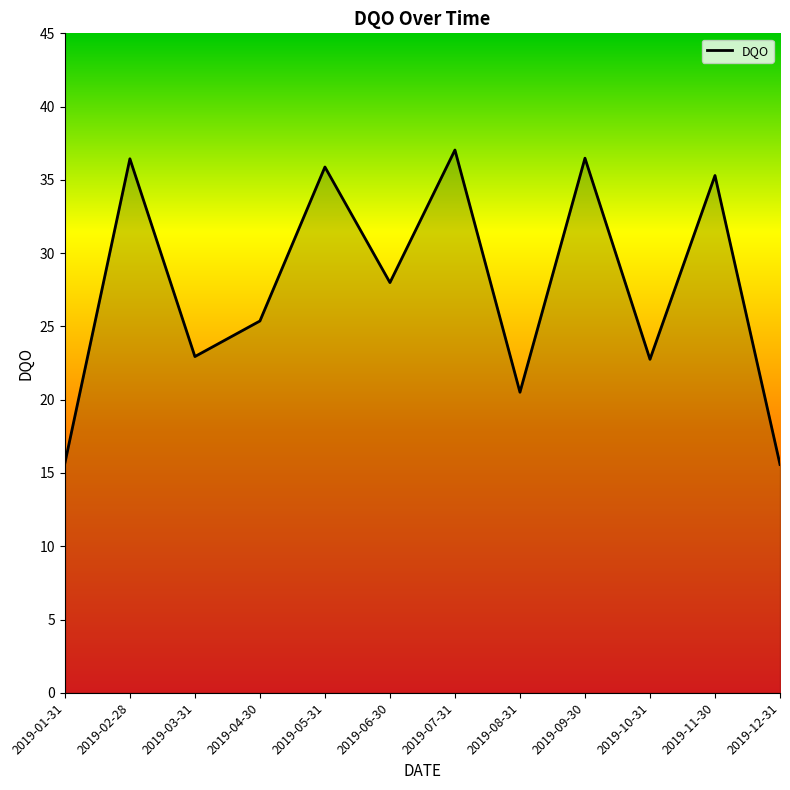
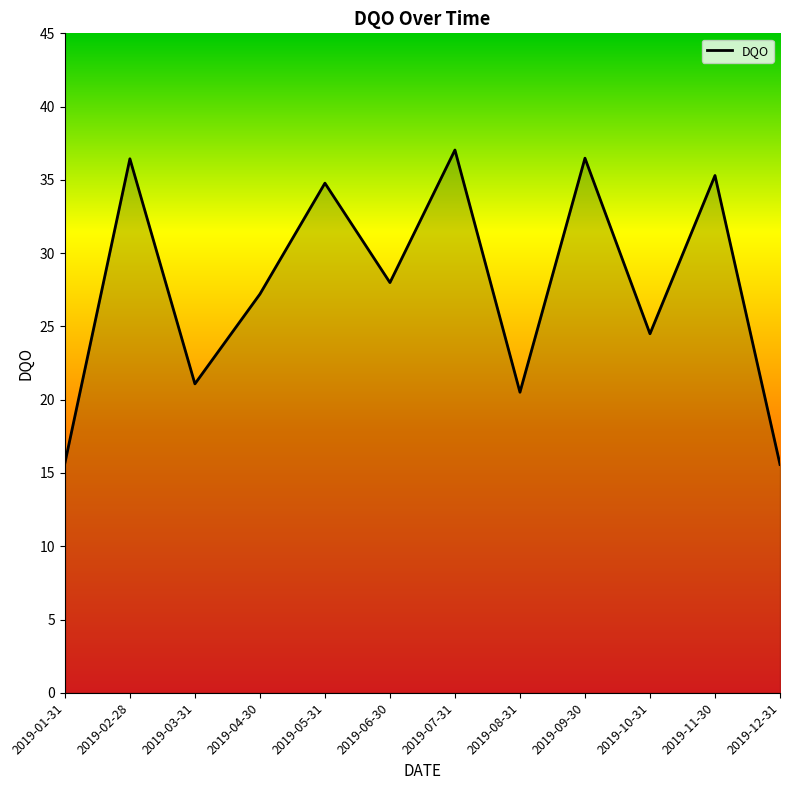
  {
    "2019-01-31": 15.7,
    "2019-02-28": 36.4,
-   "2019-03-31": 22.9,
-   "2019-04-30": 25.4,
-   "2019-05-31": 35.9,
+   "2019-03-31": 21.1,
+   "2019-04-30": 27.2,
+   "2019-05-31": 34.8,
    "2019-06-30": 28.0,
    "2019-07-31": 37.0,
    "2019-08-31": 20.5,
    "2019-09-30": 36.5,
-   "2019-10-31": 22.8,
+   "2019-10-31": 24.5,
    "2019-11-30": 35.3,
    "2019-12-31": 15.6
  }
